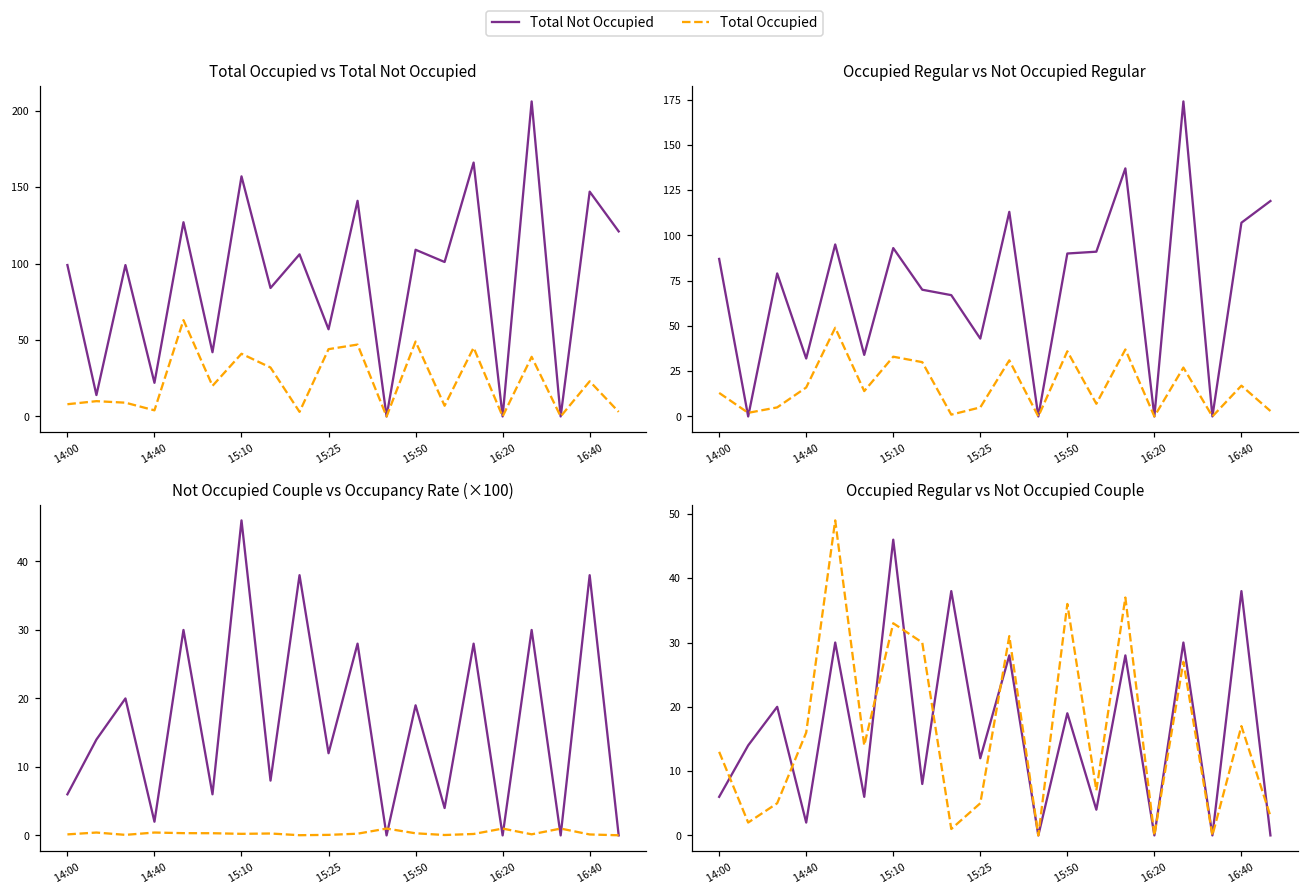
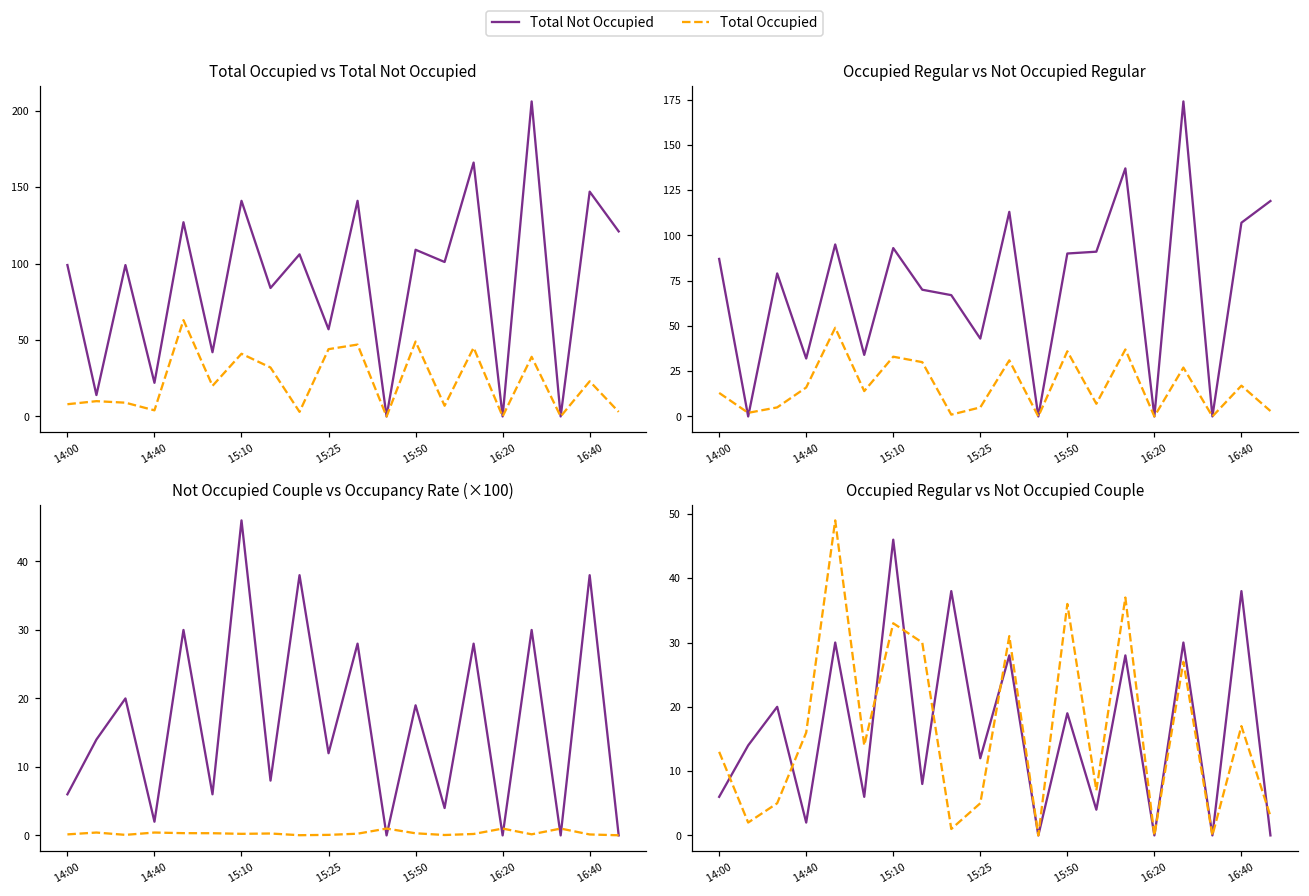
  {
    "Total Occupied vs Total Not Occupied": {
      "Total Not Occupied": {
        "14:00": 99,
        "14:40": 22,
-       "15:10": 157,
+       "15:10": 141,
        "15:25": 57,
        "15:50": 109,
        "16:40": 147
      },
      "Total Occupied": {
        "14:00": 8,
        "14:40": 4,
        "15:10": 41,
        "15:25": 44,
        "15:50": 49,
        "16:40": 23
      }
    }
  }
